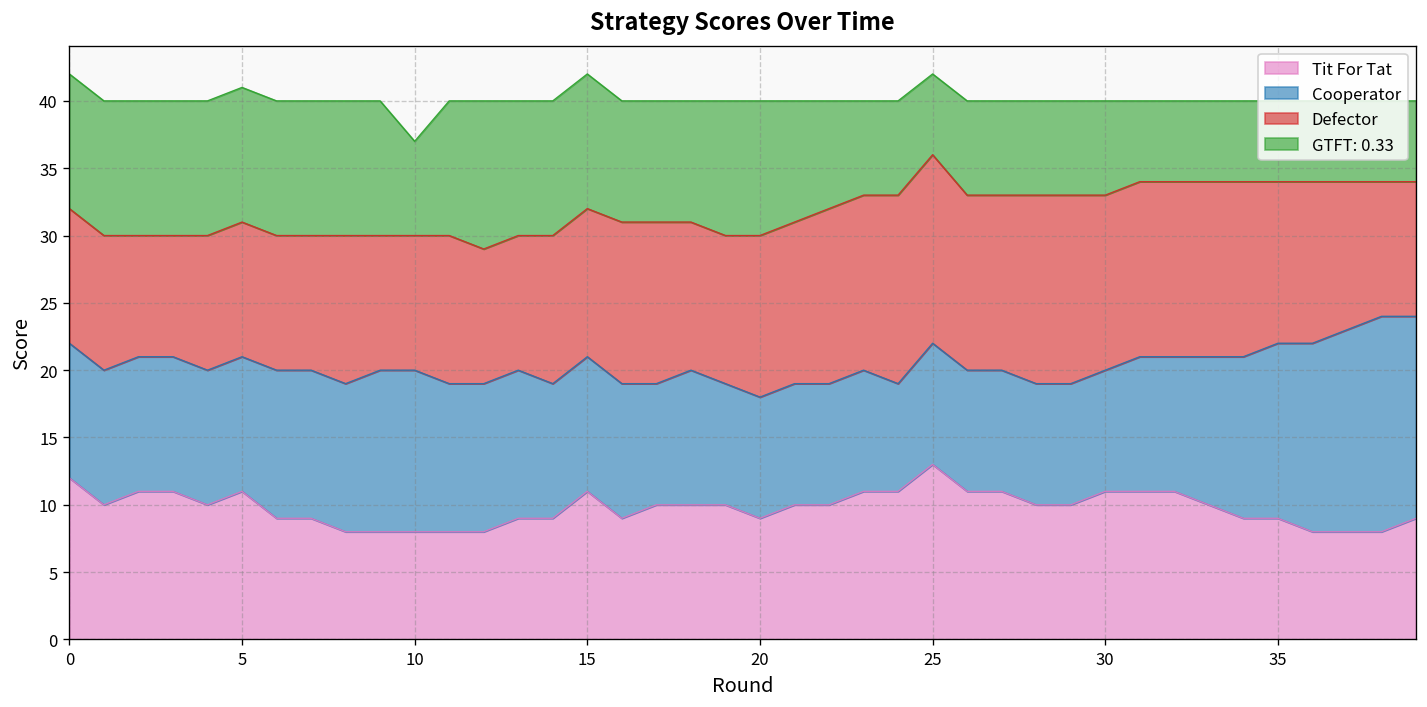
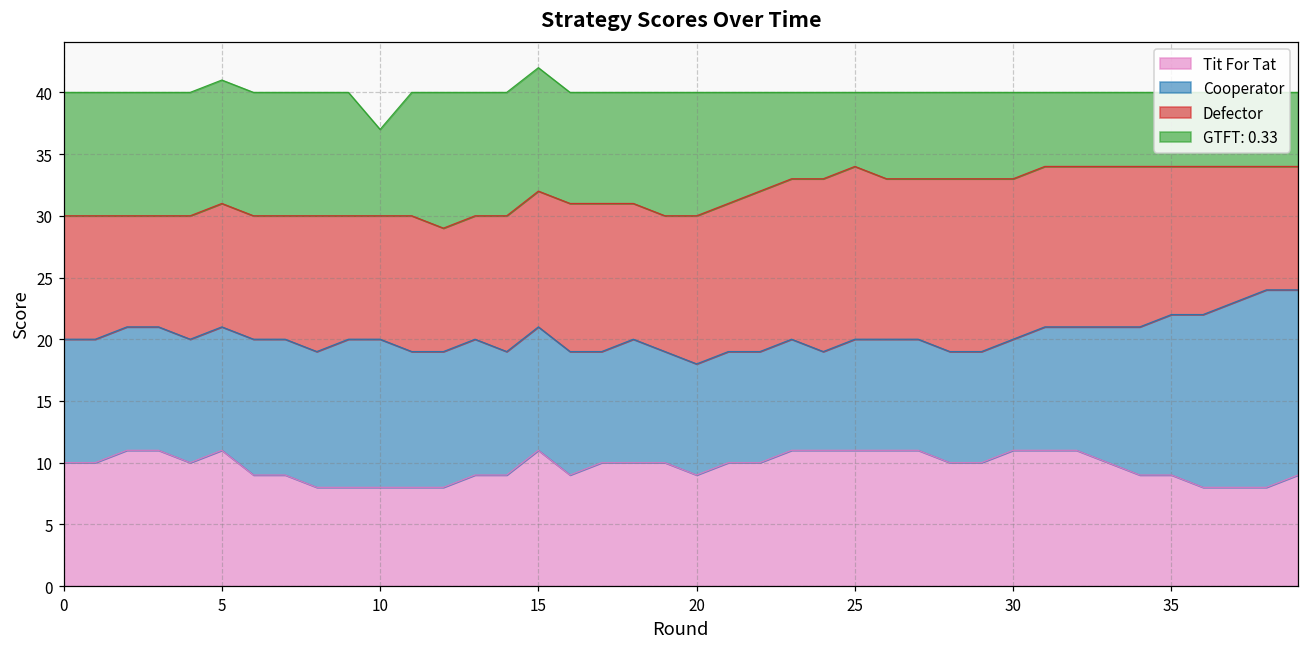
  {
    "Tit For Tat": {
-     "0": 12,
+     "0": 10,
      "5": 11,
      "10": 8,
      "15": 11,
      "20": 9,
-     "25": 13,
+     "25": 11,
      "30": 11,
      "35": 9
    },
    "Cooperator": {
      "0": 10,
      "5": 10,
      "10": 12,
      "15": 10,
      "20": 9,
      "25": 9,
      "30": 9,
      "35": 13
    },
    "Defector": {
      "0": 10,
      "5": 10,
      "10": 10,
      "15": 11,
      "20": 12,
      "25": 14,
      "30": 13,
      "35": 12
    },
    "GTFT: 0.33": {
      "0": 10,
      "5": 10,
      "10": 7,
      "15": 10,
      "20": 10,
      "25": 6,
      "30": 7
    }
  }
